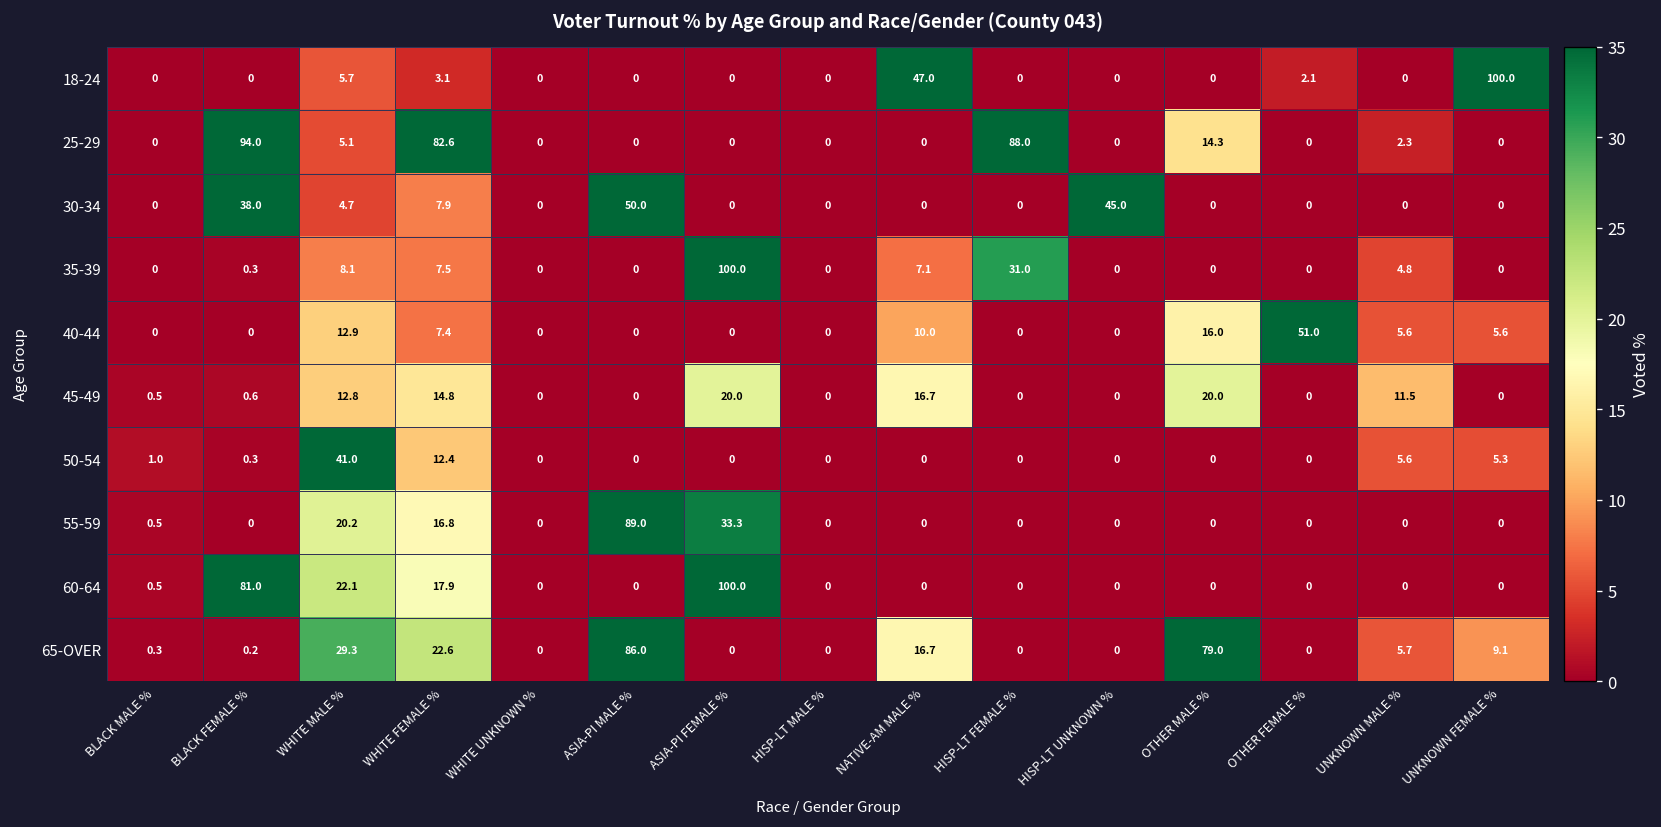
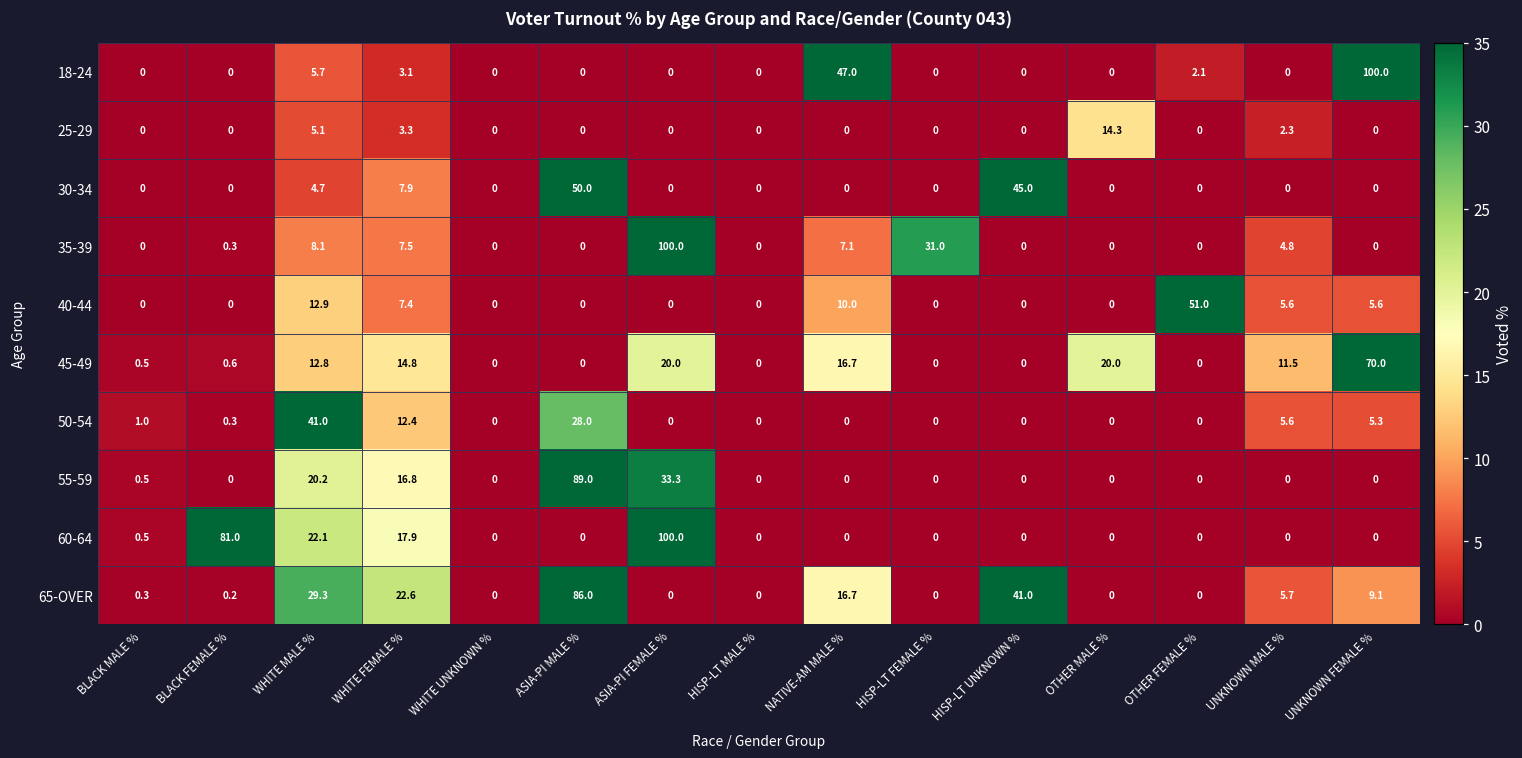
  {
    "18-24": {
      "BLACK MALE %": 0,
      "BLACK FEMALE %": 0,
      "WHITE MALE %": 5.7,
      "WHITE FEMALE %": 3.1,
      "WHITE UNKNOWN %": 0,
      "ASIA-PI MALE %": 0,
      "ASIA-PI FEMALE %": 0,
      "HISP-LT MALE %": 0,
      "NATIVE-AM MALE %": 47.0,
      "HISP-LT FEMALE %": 0,
      "HISP-LT UNKNOWN %": 0,
      "OTHER MALE %": 0,
      "OTHER FEMALE %": 2.1,
      "UNKNOWN MALE %": 0,
      "UNKNOWN FEMALE %": 100.0
    },
    "25-29": {
      "BLACK MALE %": 0,
-     "BLACK FEMALE %": 94.0,
+     "BLACK FEMALE %": 0,
      "WHITE MALE %": 5.1,
-     "WHITE FEMALE %": 82.6,
+     "WHITE FEMALE %": 3.3,
      "WHITE UNKNOWN %": 0,
      "ASIA-PI MALE %": 0,
      "ASIA-PI FEMALE %": 0,
      "HISP-LT MALE %": 0,
      "NATIVE-AM MALE %": 0,
-     "HISP-LT FEMALE %": 88.0,
+     "HISP-LT FEMALE %": 0,
      "HISP-LT UNKNOWN %": 0,
      "OTHER MALE %": 14.3,
      "OTHER FEMALE %": 0,
      "UNKNOWN MALE %": 2.3,
      "UNKNOWN FEMALE %": 0
    },
    "30-34": {
      "BLACK MALE %": 0,
-     "BLACK FEMALE %": 38.0,
+     "BLACK FEMALE %": 0,
      "WHITE MALE %": 4.7,
      "WHITE FEMALE %": 7.9,
      "WHITE UNKNOWN %": 0,
      "ASIA-PI MALE %": 50.0,
      "ASIA-PI FEMALE %": 0,
      "HISP-LT MALE %": 0,
      "NATIVE-AM MALE %": 0,
      "HISP-LT FEMALE %": 0,
      "HISP-LT UNKNOWN %": 45.0,
      "OTHER MALE %": 0,
      "OTHER FEMALE %": 0,
      "UNKNOWN MALE %": 0,
      "UNKNOWN FEMALE %": 0
    },
    "35-39": {
      "BLACK MALE %": 0,
      "BLACK FEMALE %": 0.3,
      "WHITE MALE %": 8.1,
      "WHITE FEMALE %": 7.5,
      "WHITE UNKNOWN %": 0,
      "ASIA-PI MALE %": 0,
      "ASIA-PI FEMALE %": 100.0,
      "HISP-LT MALE %": 0,
      "NATIVE-AM MALE %": 7.1,
      "HISP-LT FEMALE %": 31.0,
      "HISP-LT UNKNOWN %": 0,
      "OTHER MALE %": 0,
      "OTHER FEMALE %": 0,
      "UNKNOWN MALE %": 4.8,
      "UNKNOWN FEMALE %": 0
    },
    "40-44": {
      "BLACK MALE %": 0,
      "BLACK FEMALE %": 0,
      "WHITE MALE %": 12.9,
      "WHITE FEMALE %": 7.4,
      "WHITE UNKNOWN %": 0,
      "ASIA-PI MALE %": 0,
      "ASIA-PI FEMALE %": 0,
      "HISP-LT MALE %": 0,
      "NATIVE-AM MALE %": 10.0,
      "HISP-LT FEMALE %": 0,
      "HISP-LT UNKNOWN %": 0,
-     "OTHER MALE %": 16.0,
+     "OTHER MALE %": 0,
      "OTHER FEMALE %": 51.0,
      "UNKNOWN MALE %": 5.6,
      "UNKNOWN FEMALE %": 5.6
    },
    "45-49": {
      "BLACK MALE %": 0.5,
      "BLACK FEMALE %": 0.6,
      "WHITE MALE %": 12.8,
      "WHITE FEMALE %": 14.8,
      "WHITE UNKNOWN %": 0,
      "ASIA-PI MALE %": 0,
      "ASIA-PI FEMALE %": 20.0,
      "HISP-LT MALE %": 0,
      "NATIVE-AM MALE %": 16.7,
      "HISP-LT FEMALE %": 0,
      "HISP-LT UNKNOWN %": 0,
      "OTHER MALE %": 20.0,
      "OTHER FEMALE %": 0,
      "UNKNOWN MALE %": 11.5,
-     "UNKNOWN FEMALE %": 0
+     "UNKNOWN FEMALE %": 70.0
    },
    "50-54": {
      "BLACK MALE %": 1.0,
      "BLACK FEMALE %": 0.3,
      "WHITE MALE %": 41.0,
      "WHITE FEMALE %": 12.4,
      "WHITE UNKNOWN %": 0,
-     "ASIA-PI MALE %": 0,
+     "ASIA-PI MALE %": 28.0,
      "ASIA-PI FEMALE %": 0,
      "HISP-LT MALE %": 0,
      "NATIVE-AM MALE %": 0,
      "HISP-LT FEMALE %": 0,
      "HISP-LT UNKNOWN %": 0,
      "OTHER MALE %": 0,
      "OTHER FEMALE %": 0,
      "UNKNOWN MALE %": 5.6,
      "UNKNOWN FEMALE %": 5.3
    },
    "55-59": {
      "BLACK MALE %": 0.5,
      "BLACK FEMALE %": 0,
      "WHITE MALE %": 20.2,
      "WHITE FEMALE %": 16.8,
      "WHITE UNKNOWN %": 0,
      "ASIA-PI MALE %": 89.0,
      "ASIA-PI FEMALE %": 33.3,
      "HISP-LT MALE %": 0,
      "NATIVE-AM MALE %": 0,
      "HISP-LT FEMALE %": 0,
      "HISP-LT UNKNOWN %": 0,
      "OTHER MALE %": 0,
      "OTHER FEMALE %": 0,
      "UNKNOWN MALE %": 0,
      "UNKNOWN FEMALE %": 0
    },
    "60-64": {
      "BLACK MALE %": 0.5,
      "BLACK FEMALE %": 81.0,
      "WHITE MALE %": 22.1,
      "WHITE FEMALE %": 17.9,
      "WHITE UNKNOWN %": 0,
      "ASIA-PI MALE %": 0,
      "ASIA-PI FEMALE %": 100.0,
      "HISP-LT MALE %": 0,
      "NATIVE-AM MALE %": 0,
      "HISP-LT FEMALE %": 0,
      "HISP-LT UNKNOWN %": 0,
      "OTHER MALE %": 0,
      "OTHER FEMALE %": 0,
      "UNKNOWN MALE %": 0,
      "UNKNOWN FEMALE %": 0
    },
    "65-OVER": {
      "BLACK MALE %": 0.3,
      "BLACK FEMALE %": 0.2,
      "WHITE MALE %": 29.3,
      "WHITE FEMALE %": 22.6,
      "WHITE UNKNOWN %": 0,
      "ASIA-PI MALE %": 86.0,
      "ASIA-PI FEMALE %": 0,
      "HISP-LT MALE %": 0,
      "NATIVE-AM MALE %": 16.7,
      "HISP-LT FEMALE %": 0,
-     "HISP-LT UNKNOWN %": 0,
-     "OTHER MALE %": 79.0,
+     "HISP-LT UNKNOWN %": 41.0,
+     "OTHER MALE %": 0,
      "OTHER FEMALE %": 0,
      "UNKNOWN MALE %": 5.7,
      "UNKNOWN FEMALE %": 9.1
    }
  }
